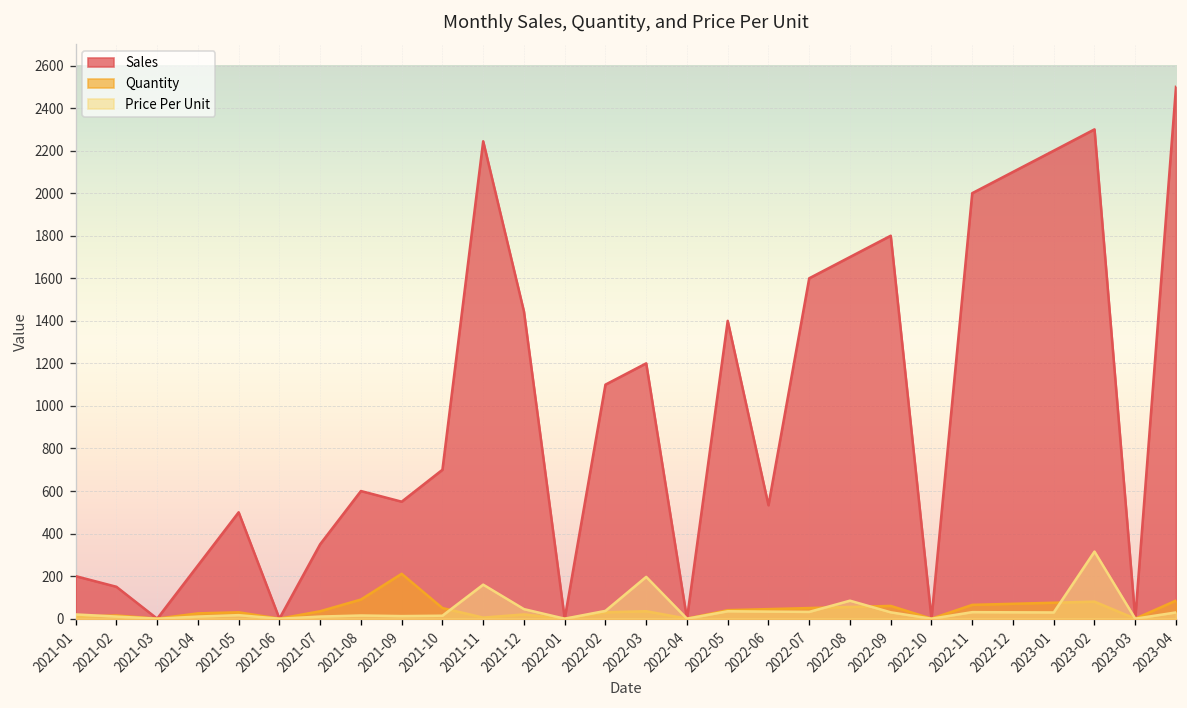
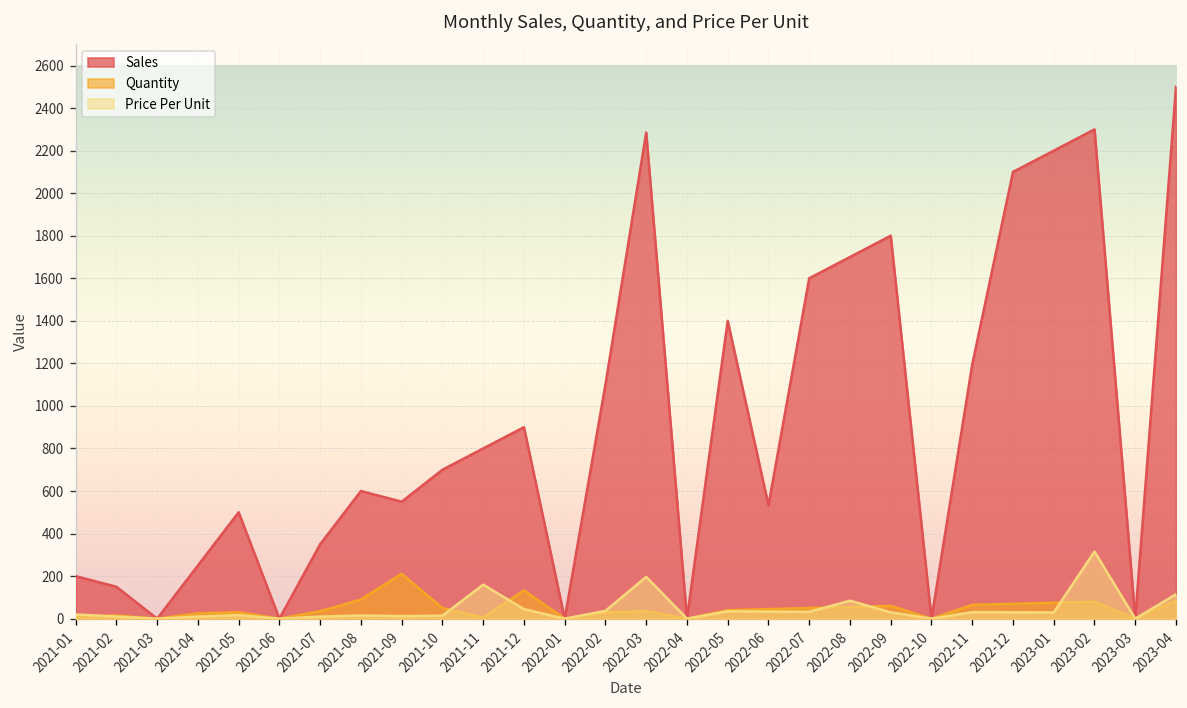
  {
    "Sales": {
      "2021-01": 200,
      "2021-02": 150,
      "2021-04": 250,
      "2021-05": 500,
      "2021-07": 350,
      "2021-08": 600,
      "2021-09": 550,
      "2021-10": 700,
-     "2021-11": 2240,
-     "2021-12": 1440,
+     "2021-11": 800,
+     "2021-12": 900,
      "2022-02": 1100,
-     "2022-03": 1200,
+     "2022-03": 2290,
      "2022-05": 1400,
      "2022-06": 530,
      "2022-07": 1600,
      "2022-08": 1700,
      "2022-09": 1800,
-     "2022-11": 2000,
+     "2022-11": 1190,
      "2022-12": 2100,
      "2023-01": 2200,
      "2023-02": 2300,
      "2023-04": 2500
    },
    "Quantity": {
      "2021-04": 30,
      "2021-07": 40,
      "2021-08": 90,
      "2021-09": 210,
      "2021-10": 50,
      "2021-11": 10,
-     "2021-12": 20,
+     "2021-12": 130,
      "2022-03": 40,
      "2022-07": 50,
      "2022-08": 60,
      "2022-09": 60,
      "2022-11": 70,
      "2022-12": 70,
      "2023-01": 80,
      "2023-02": 80,
      "2023-04": 90
    },
    "Price Per Unit": {
      "2021-04": 10,
      "2021-07": 10,
      "2021-08": 20,
      "2021-09": 10,
      "2021-10": 10,
      "2021-11": 160,
      "2021-12": 50,
      "2022-03": 200,
      "2022-07": 30,
      "2022-08": 80,
      "2022-09": 30,
      "2022-11": 30,
      "2022-12": 30,
      "2023-01": 30,
      "2023-02": 320,
-     "2023-04": 30
+     "2023-04": 110
    }
  }
